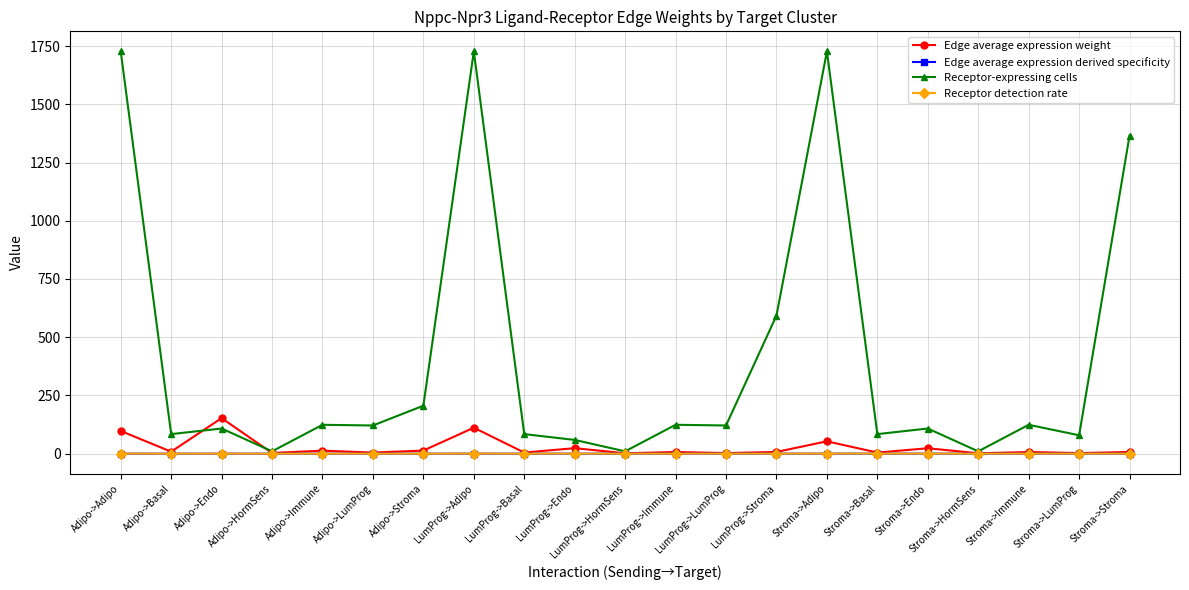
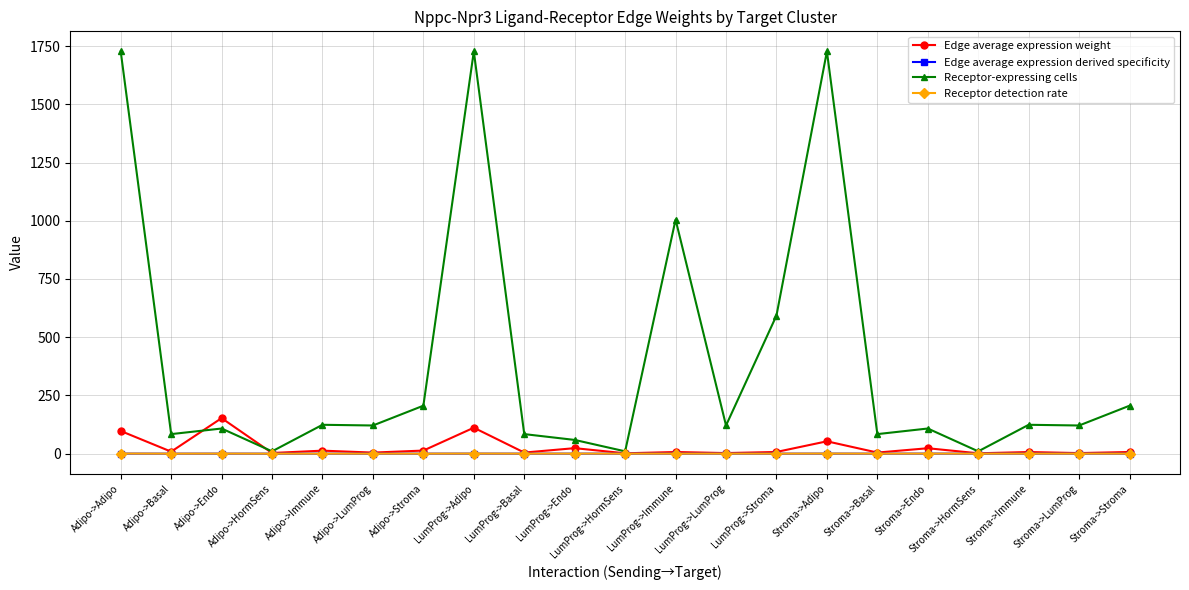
  {
    "Edge average expression weight": {
      "Adipo->Adipo": 100,
      "Adipo->Endo": 150,
      "Adipo->Immune": 10,
      "Adipo->Stroma": 10,
      "LumProg->Adipo": 110,
      "LumProg->Endo": 20,
      "Stroma->Adipo": 50,
      "Stroma->Endo": 20
    },
    "Receptor detection rate": {
      "Adipo->Adipo": 0,
      "Adipo->Endo": 0,
      "Adipo->Immune": 0,
      "Adipo->Stroma": 0,
      "LumProg->Adipo": 0,
      "LumProg->Endo": 0,
      "Stroma->Adipo": 0,
      "Stroma->Endo": 0
    },
    "Receptor-expressing cells": {
      "Adipo->Adipo": 1730,
      "Adipo->Basal": 80,
      "Adipo->Endo": 110,
      "Adipo->Immune": 120,
      "Adipo->LumProg": 120,
      "Adipo->Stroma": 210,
      "LumProg->Adipo": 1730,
      "LumProg->Basal": 80,
      "LumProg->Endo": 60,
-     "LumProg->Immune": 120,
+     "LumProg->Immune": 1010,
      "LumProg->LumProg": 120,
      "LumProg->Stroma": 590,
      "Stroma->Adipo": 1730,
      "Stroma->Basal": 80,
      "Stroma->Endo": 110,
      "Stroma->Immune": 120,
-     "Stroma->LumProg": 80,
-     "Stroma->Stroma": 1370
+     "Stroma->LumProg": 120,
+     "Stroma->Stroma": 210
    }
  }
